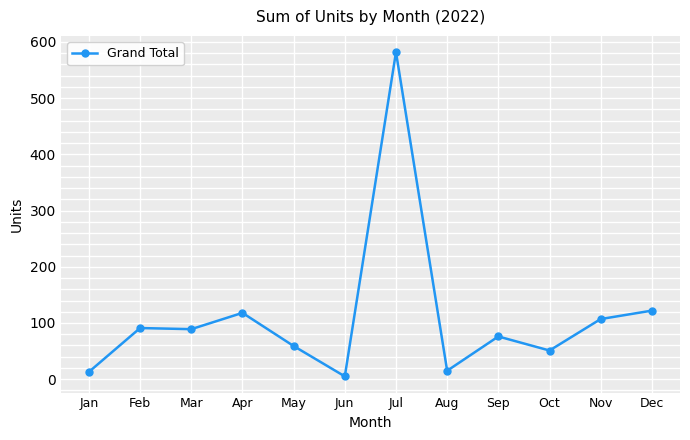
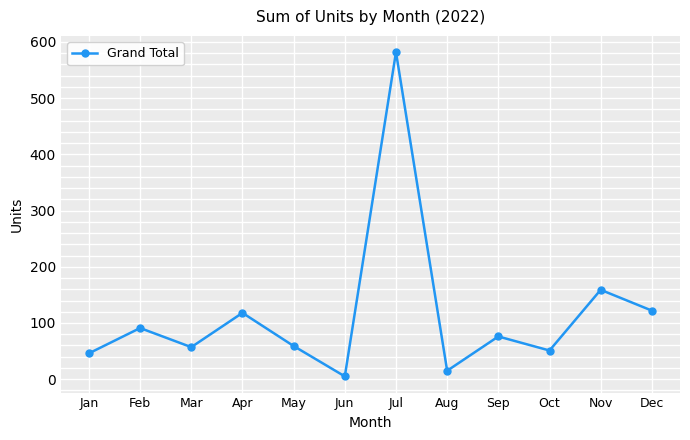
  {
-   "Jan": 10,
+   "Jan": 50,
    "Feb": 90,
-   "Mar": 90,
+   "Mar": 60,
    "Apr": 120,
    "May": 60,
    "Jun": 10,
    "Jul": 580,
    "Aug": 20,
    "Sep": 80,
    "Oct": 50,
-   "Nov": 110,
+   "Nov": 160,
    "Dec": 120
  }
